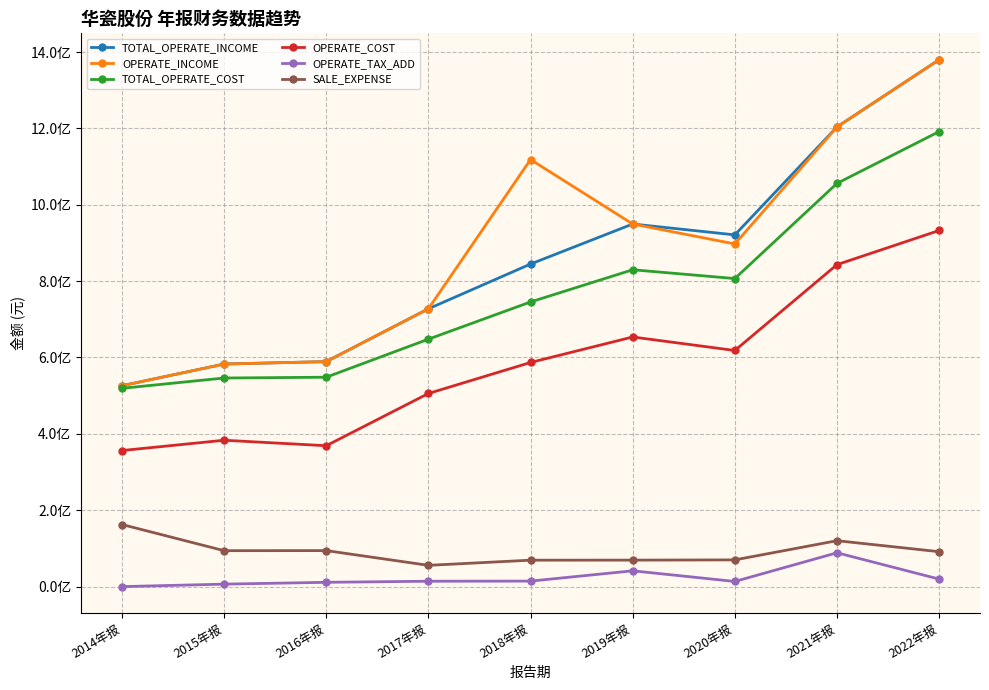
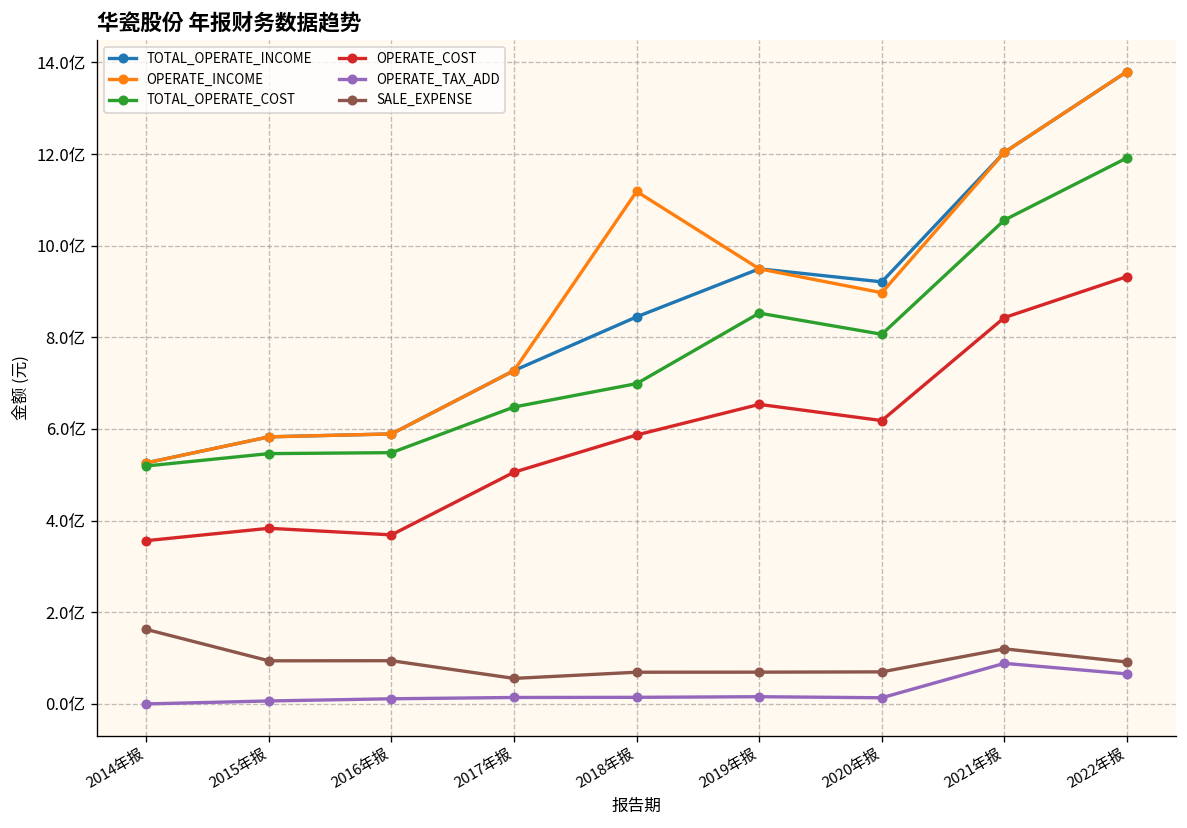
  {
    "TOTAL_OPERATE_INCOME": {
      "2018年报": "8.4亿",
      "2020年报": "9.2亿"
    },
    "OPERATE_INCOME": {
      "2018年报": "11.2亿",
      "2020年报": "9.0亿"
    },
    "TOTAL_OPERATE_COST": {
      "2014年报": "5.2亿",
      "2015年报": "5.5亿",
      "2016年报": "5.5亿",
      "2017年报": "6.5亿",
-     "2018年报": "7.5亿",
-     "2019年报": "8.3亿",
+     "2018年报": "7.0亿",
+     "2019年报": "8.5亿",
      "2020年报": "8.1亿",
      "2021年报": "10.6亿",
      "2022年报": "11.9亿"
    },
    "OPERATE_COST": {
      "2014年报": "3.6亿",
      "2015年报": "3.8亿",
      "2016年报": "3.7亿",
      "2017年报": "5.1亿",
      "2018年报": "5.9亿",
      "2019年报": "6.5亿",
      "2020年报": "6.2亿",
      "2021年报": "8.4亿",
      "2022年报": "9.3亿"
    },
    "OPERATE_TAX_ADD": {
      "2014年报": "0.0亿",
      "2015年报": "0.1亿",
      "2016年报": "0.1亿",
      "2017年报": "0.1亿",
      "2018年报": "0.1亿",
-     "2019年报": "0.4亿",
+     "2019年报": "0.2亿",
      "2020年报": "0.1亿",
      "2021年报": "0.9亿",
-     "2022年报": "0.2亿"
+     "2022年报": "0.7亿"
    },
    "SALE_EXPENSE": {
      "2014年报": "1.6亿",
      "2015年报": "0.9亿",
      "2016年报": "0.9亿",
      "2017年报": "0.6亿",
      "2018年报": "0.7亿",
      "2019年报": "0.7亿",
      "2020年报": "0.7亿",
      "2021年报": "1.2亿",
      "2022年报": "0.9亿"
    }
  }
